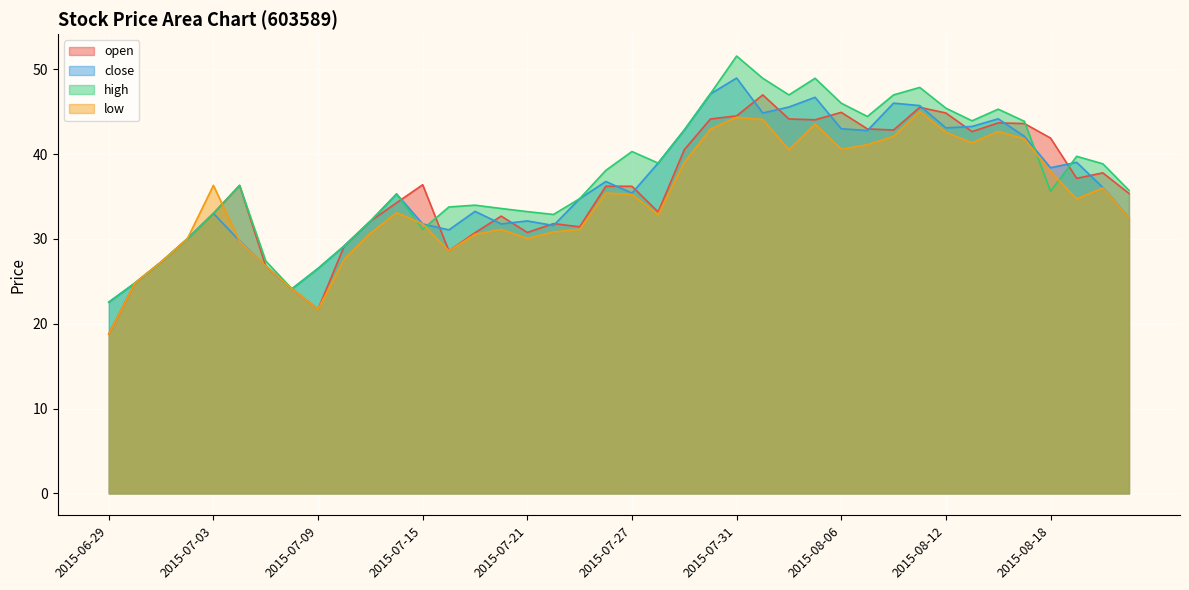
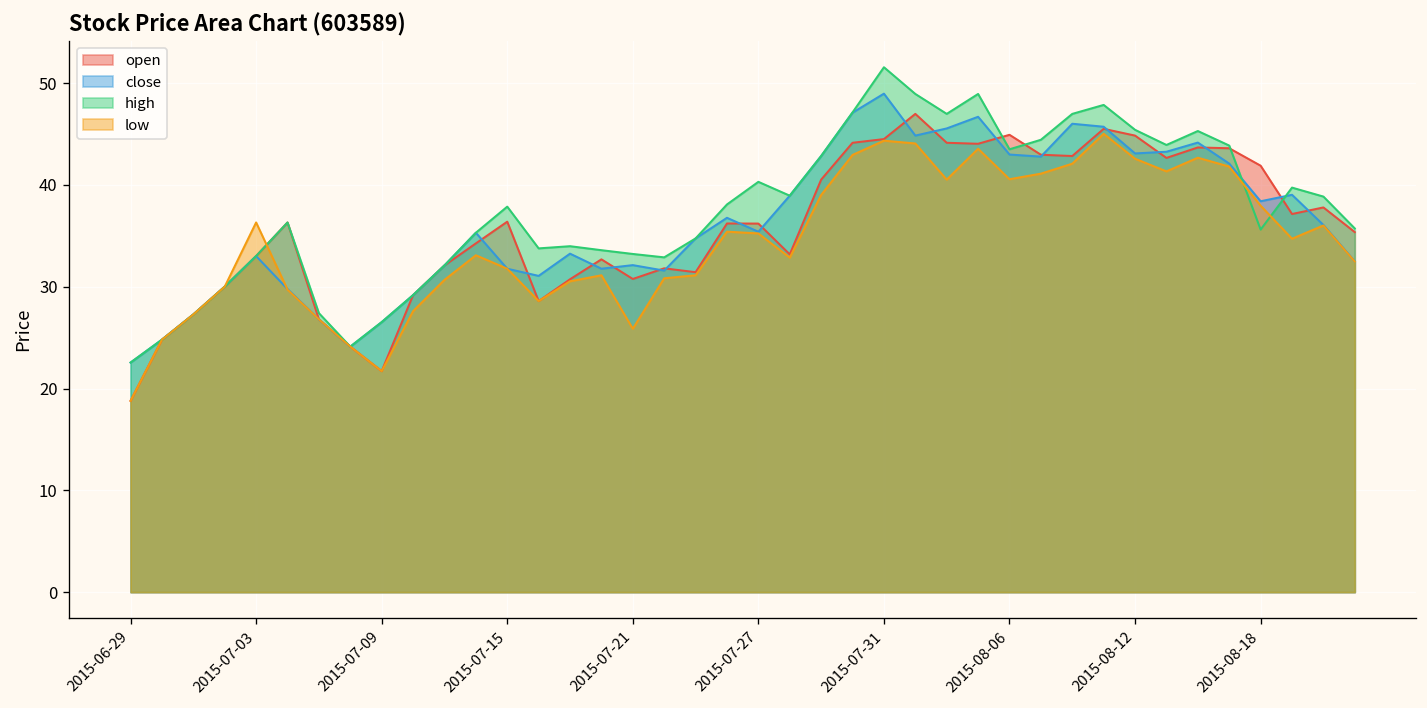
  {
    "open": {
      "2015-07-15": 36,
      "2015-07-21": 31,
      "2015-07-27": 36,
      "2015-08-06": 45,
      "2015-08-12": 45,
      "2015-08-18": 42
    },
    "close": {
      "2015-07-21": 32,
      "2015-07-31": 49,
      "2015-08-06": 43,
      "2015-08-12": 43,
      "2015-08-18": 38
    },
    "high": {
-     "2015-07-15": 31,
+     "2015-07-15": 38,
      "2015-07-21": 33,
      "2015-07-27": 40,
      "2015-07-31": 52,
-     "2015-08-06": 46,
+     "2015-08-06": 44,
      "2015-08-12": 45,
      "2015-08-18": 36
    },
    "low": {
      "2015-07-03": 36,
-     "2015-07-21": 30,
+     "2015-07-21": 26,
      "2015-08-06": 41,
      "2015-08-12": 43,
      "2015-08-18": 38
    }
  }
